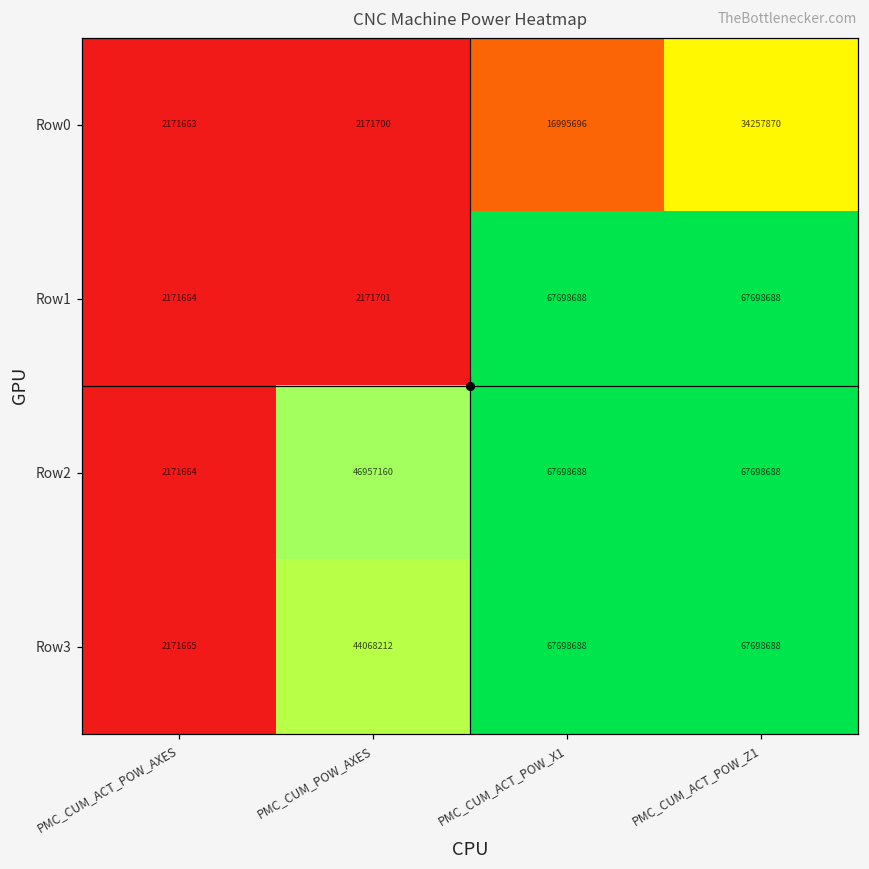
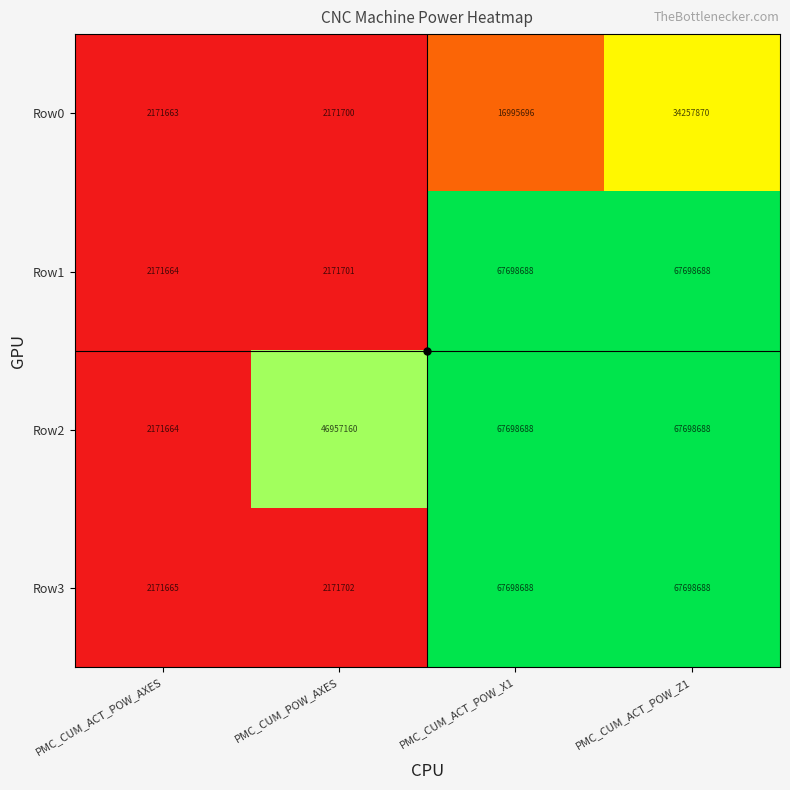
  {
    "Row0": {
      "PMC_CUM_ACT_POW_AXES": 2171663,
      "PMC_CUM_POW_AXES": 2171700,
      "PMC_CUM_ACT_POW_X1": 16995696,
      "PMC_CUM_ACT_POW_Z1": 34257870
    },
    "Row1": {
      "PMC_CUM_ACT_POW_AXES": 2171664,
      "PMC_CUM_POW_AXES": 2171701,
      "PMC_CUM_ACT_POW_X1": 67698688,
      "PMC_CUM_ACT_POW_Z1": 67698688
    },
    "Row2": {
      "PMC_CUM_ACT_POW_AXES": 2171664,
      "PMC_CUM_POW_AXES": 46957160,
      "PMC_CUM_ACT_POW_X1": 67698688,
      "PMC_CUM_ACT_POW_Z1": 67698688
    },
    "Row3": {
      "PMC_CUM_ACT_POW_AXES": 2171665,
-     "PMC_CUM_POW_AXES": 44068212,
+     "PMC_CUM_POW_AXES": 2171702,
      "PMC_CUM_ACT_POW_X1": 67698688,
      "PMC_CUM_ACT_POW_Z1": 67698688
    }
  }
